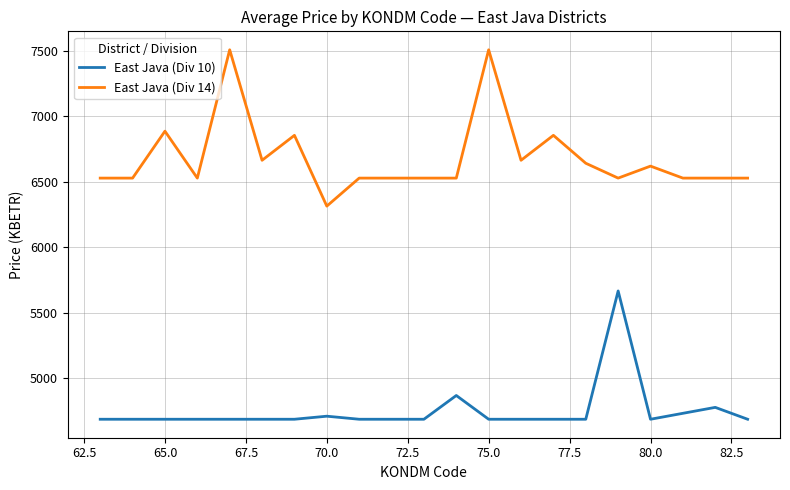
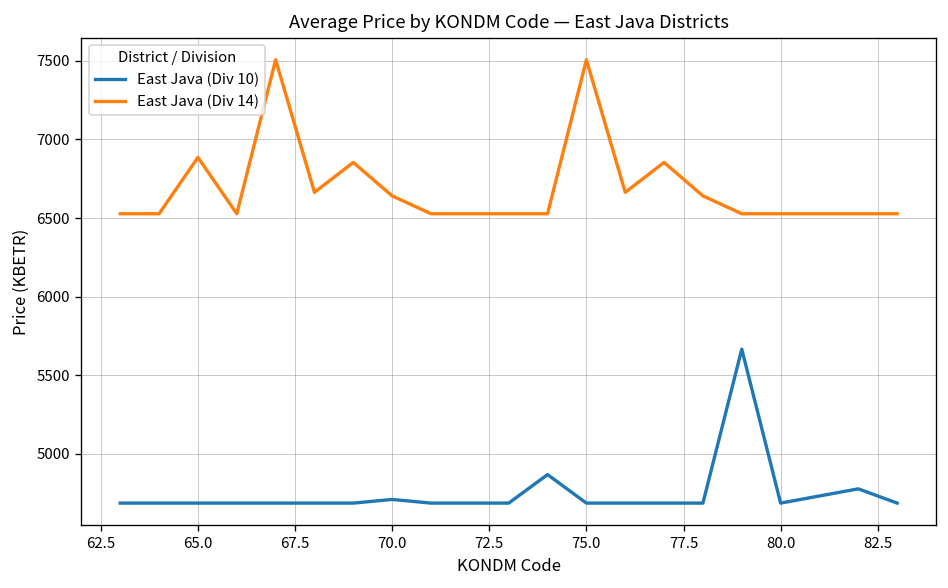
  {
    "East Java (Div 10)": {
      "65.0": 4690,
      "70.0": 4710,
      "75.0": 4690,
      "80.0": 4690
    },
    "East Java (Div 14)": {
      "65.0": 6890,
-     "70.0": 6310,
+     "70.0": 6640,
      "75.0": 7510,
-     "80.0": 6620
+     "80.0": 6530
    }
  }
